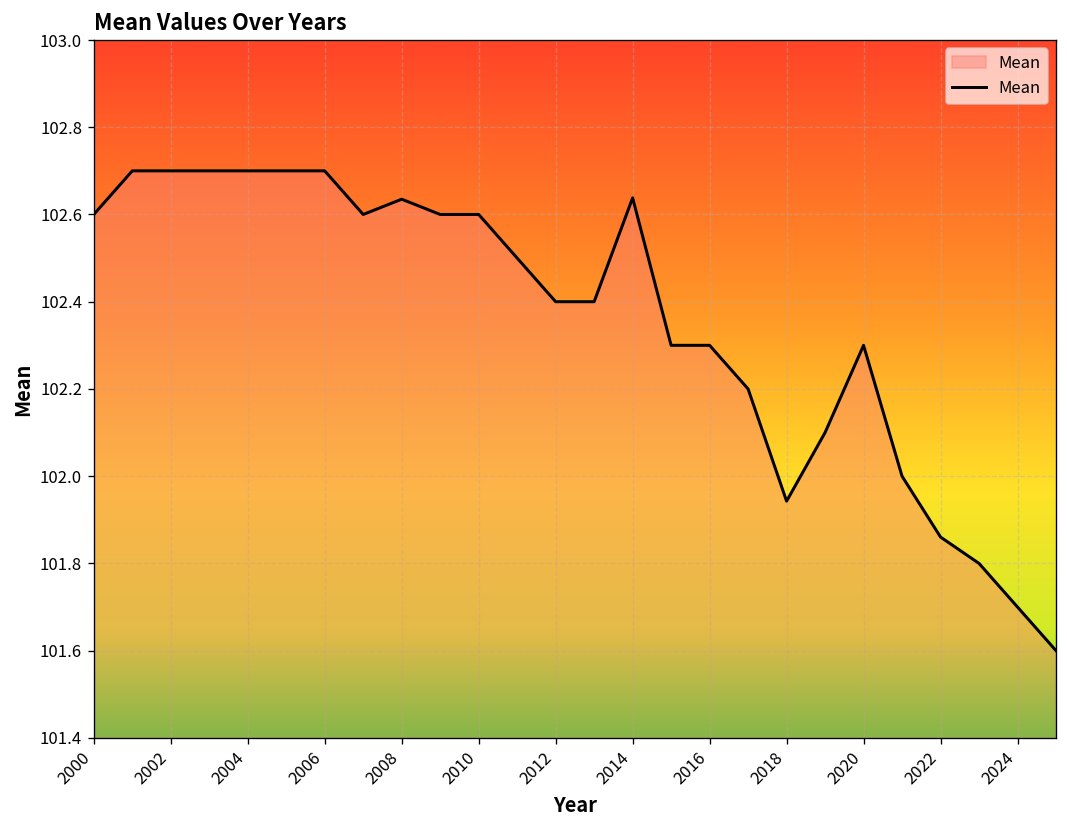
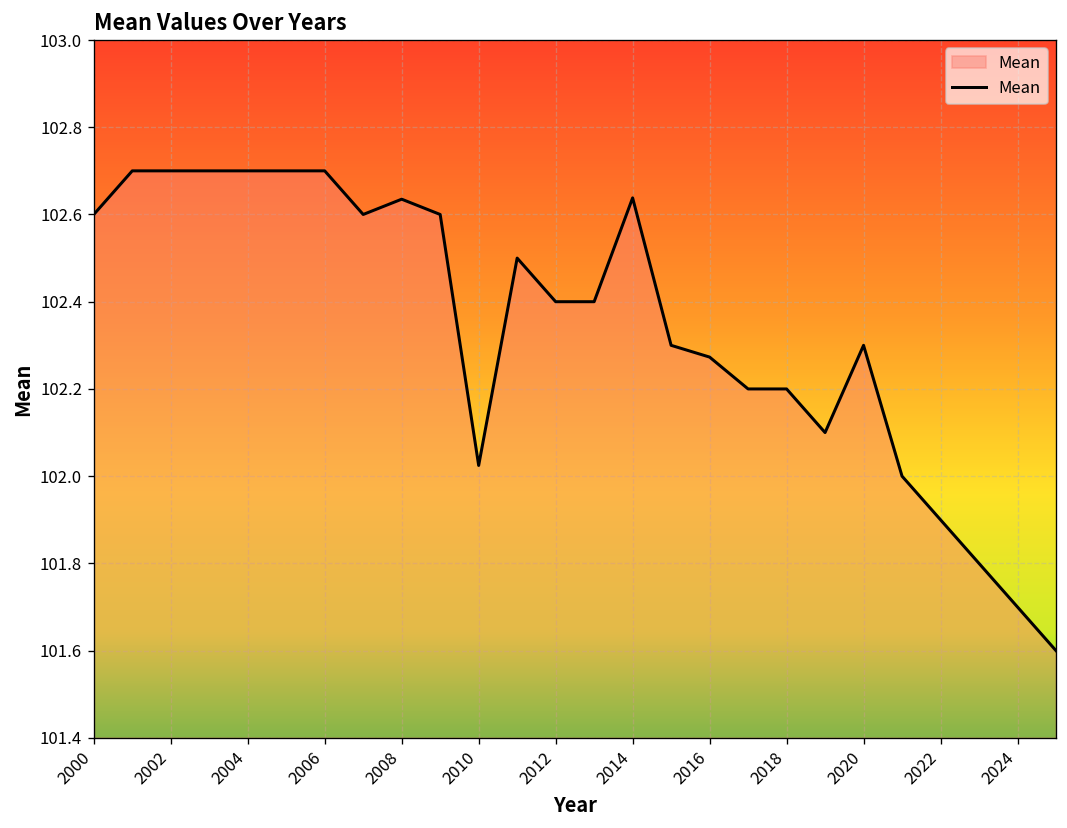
  {
    "2000": 102.60,
    "2002": 102.70,
    "2004": 102.70,
    "2006": 102.70,
    "2008": 102.64,
-   "2010": 102.60,
+   "2010": 102.02,
    "2012": 102.40,
    "2014": 102.64,
-   "2016": 102.30,
-   "2018": 101.94,
+   "2016": 102.27,
+   "2018": 102.20,
    "2020": 102.30,
-   "2022": 101.86,
+   "2022": 101.90,
    "2024": 101.70
  }
